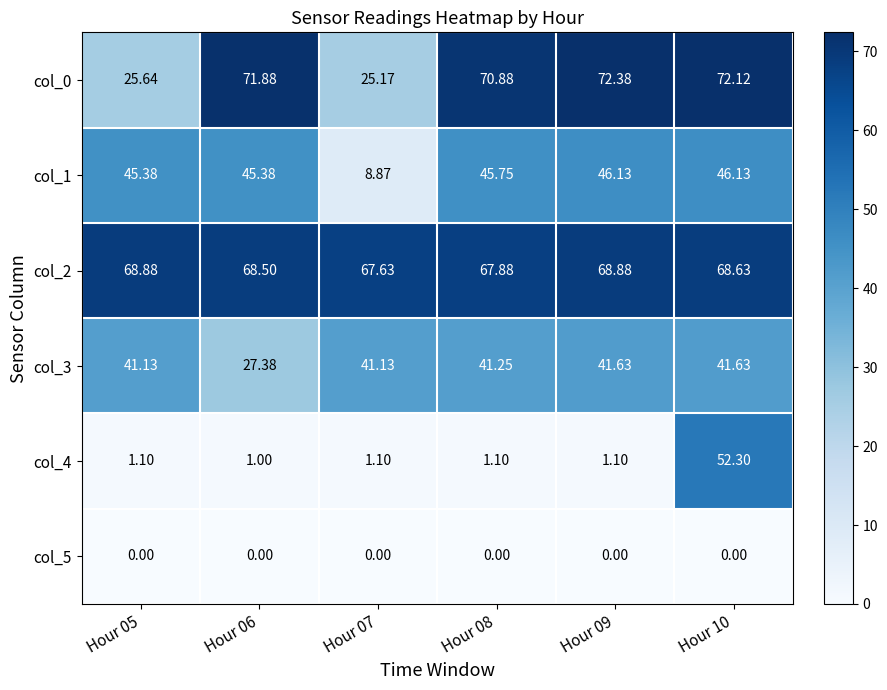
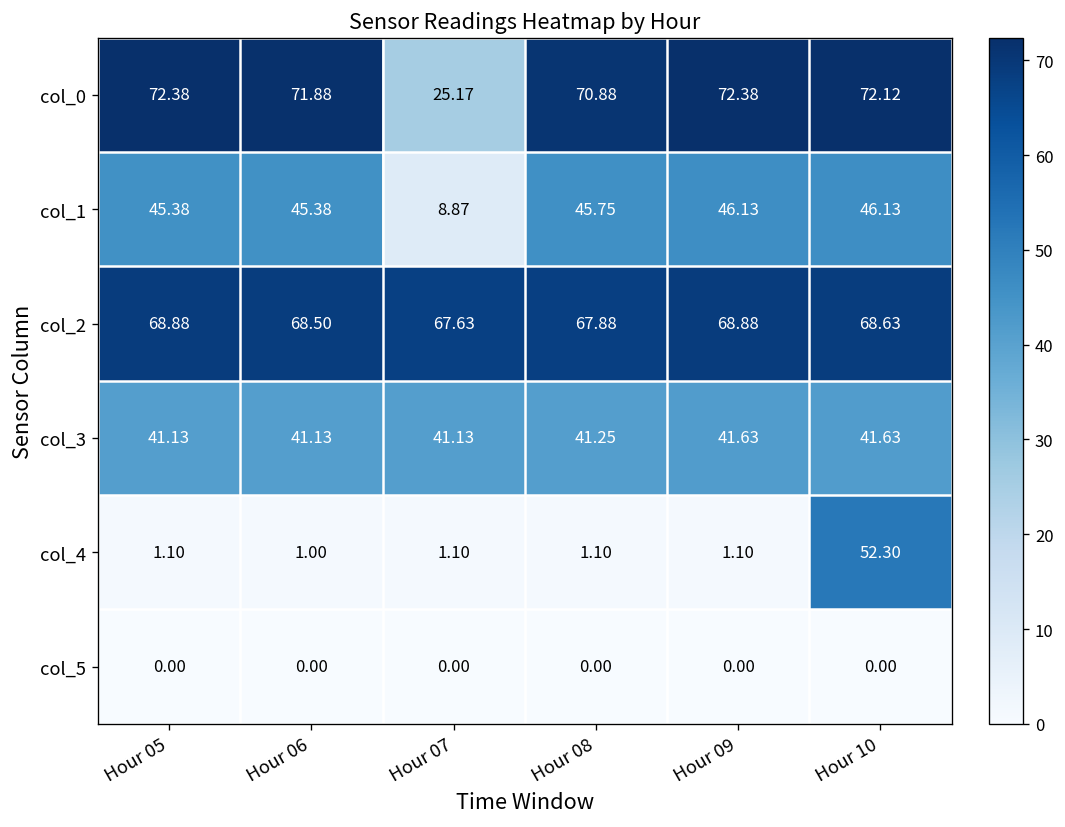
  {
    "col_0": {
-     "Hour 05": 25.64,
+     "Hour 05": 72.38,
      "Hour 06": 71.88,
      "Hour 07": 25.17,
      "Hour 08": 70.88,
      "Hour 09": 72.38,
      "Hour 10": 72.12
    },
    "col_1": {
      "Hour 05": 45.38,
      "Hour 06": 45.38,
      "Hour 07": 8.87,
      "Hour 08": 45.75,
      "Hour 09": 46.13,
      "Hour 10": 46.13
    },
    "col_2": {
      "Hour 05": 68.88,
      "Hour 06": 68.50,
      "Hour 07": 67.63,
      "Hour 08": 67.88,
      "Hour 09": 68.88,
      "Hour 10": 68.63
    },
    "col_3": {
      "Hour 05": 41.13,
-     "Hour 06": 27.38,
+     "Hour 06": 41.13,
      "Hour 07": 41.13,
      "Hour 08": 41.25,
      "Hour 09": 41.63,
      "Hour 10": 41.63
    },
    "col_4": {
      "Hour 05": 1.10,
      "Hour 06": 1.00,
      "Hour 07": 1.10,
      "Hour 08": 1.10,
      "Hour 09": 1.10,
      "Hour 10": 52.30
    },
    "col_5": {
      "Hour 05": 0.00,
      "Hour 06": 0.00,
      "Hour 07": 0.00,
      "Hour 08": 0.00,
      "Hour 09": 0.00,
      "Hour 10": 0.00
    }
  }
